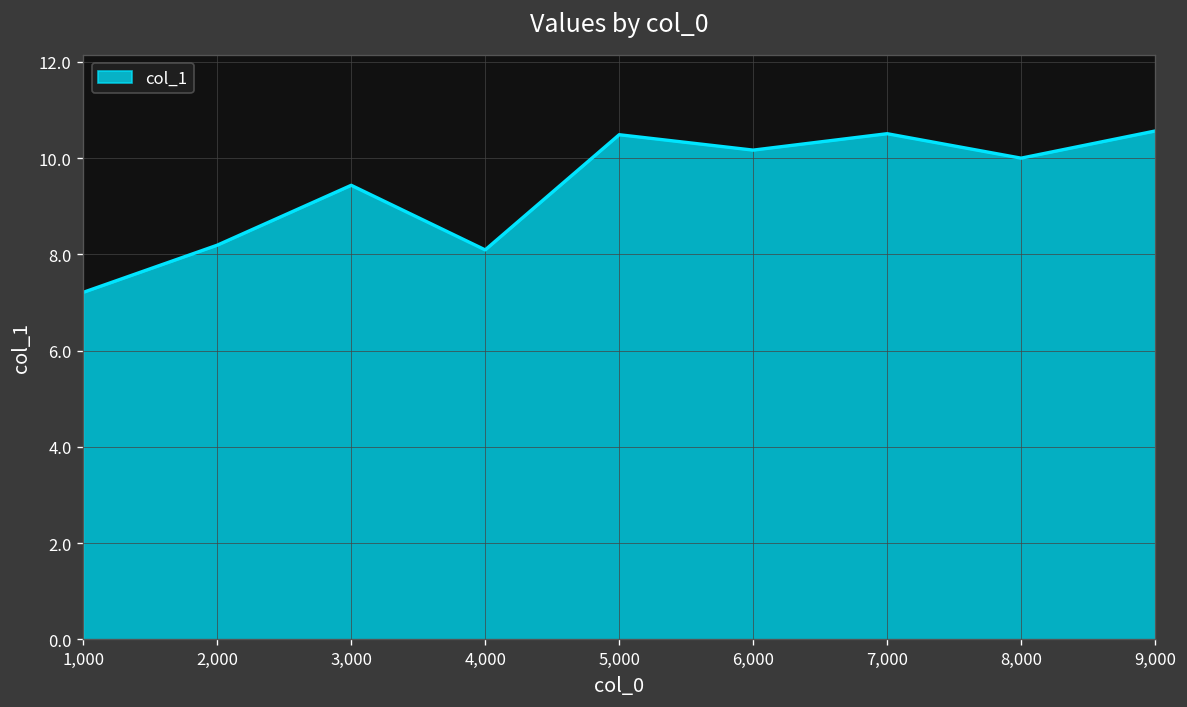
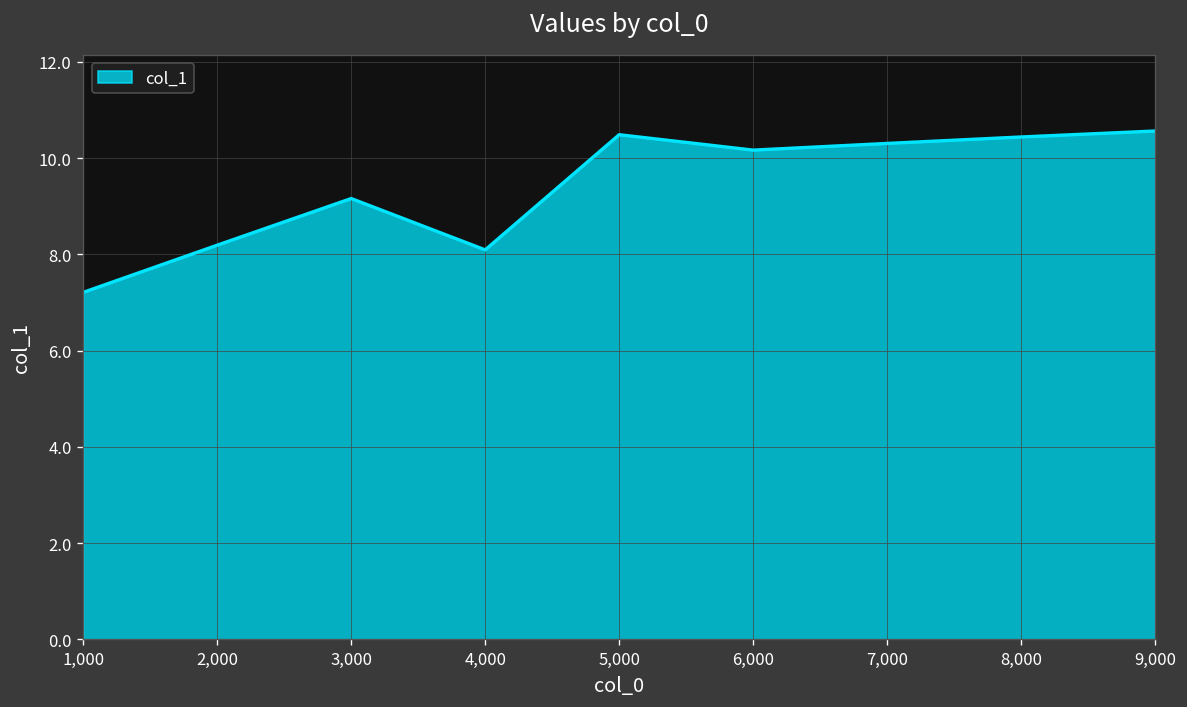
  {
    "1,000": 7.2,
    "2,000": 8.2,
-   "3,000": 9.4,
+   "3,000": 9.2,
    "4,000": 8.1,
    "5,000": 10.5,
    "6,000": 10.2,
-   "7,000": 10.5,
-   "8,000": 10.0,
+   "7,000": 10.3,
+   "8,000": 10.4,
    "9,000": 10.6
  }
